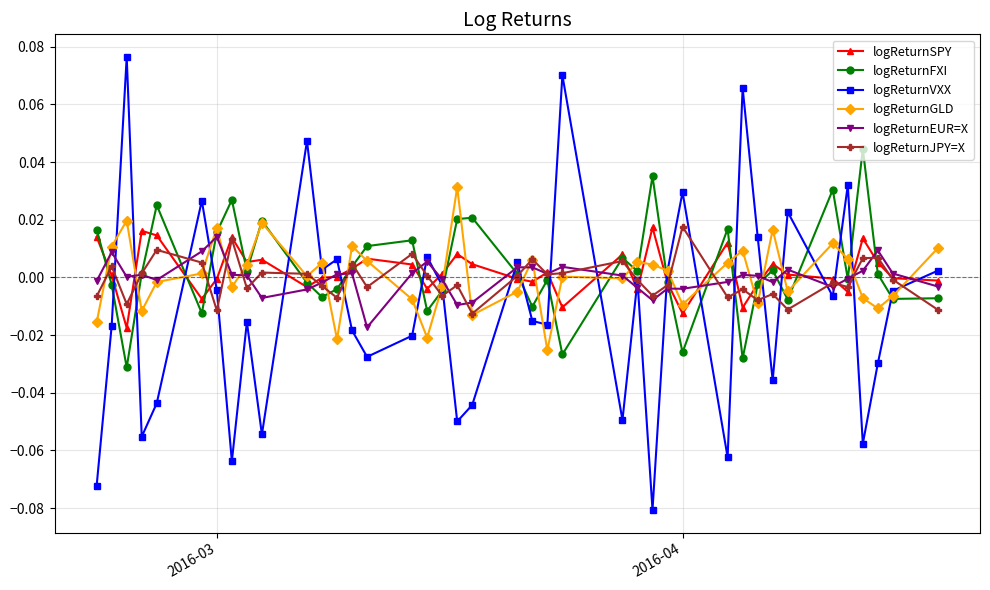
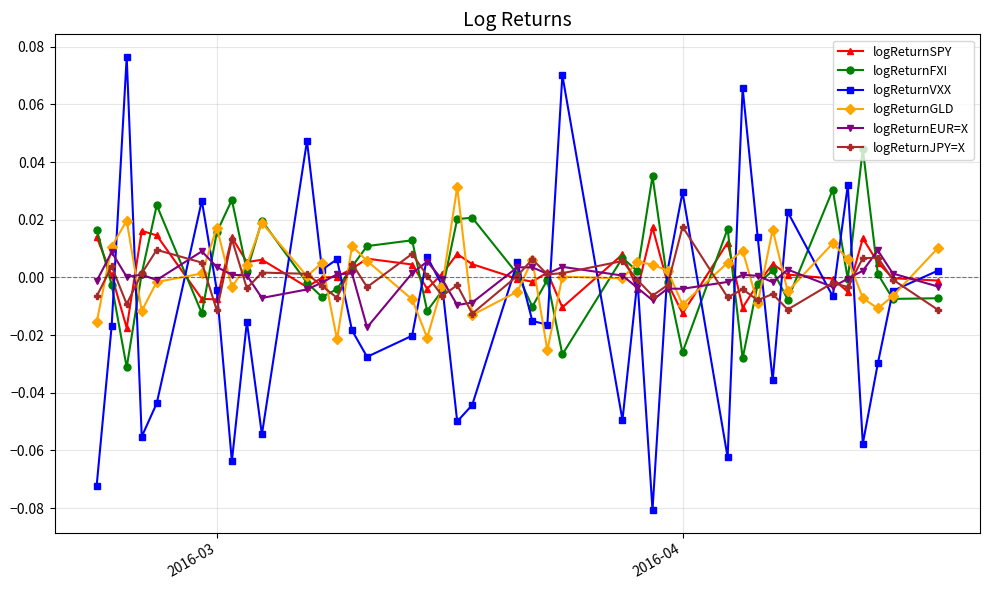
  {
    "logReturnSPY": {
-     "2016-03": -0.001,
+     "2016-03": -0.008,
      "2016-04": -0.013
    },
    "logReturnFXI": {
      "2016-03": 0.016,
      "2016-04": -0.026
    },
    "logReturnVXX": {
      "2016-03": -0.005,
      "2016-04": 0.030
    },
    "logReturnGLD": {
      "2016-03": 0.017,
      "2016-04": -0.009
    },
    "logReturnEUR=X": {
-     "2016-03": 0.014,
+     "2016-03": 0.004,
      "2016-04": -0.004
    },
    "logReturnJPY=X": {
      "2016-03": -0.011,
      "2016-04": 0.018
    }
  }
